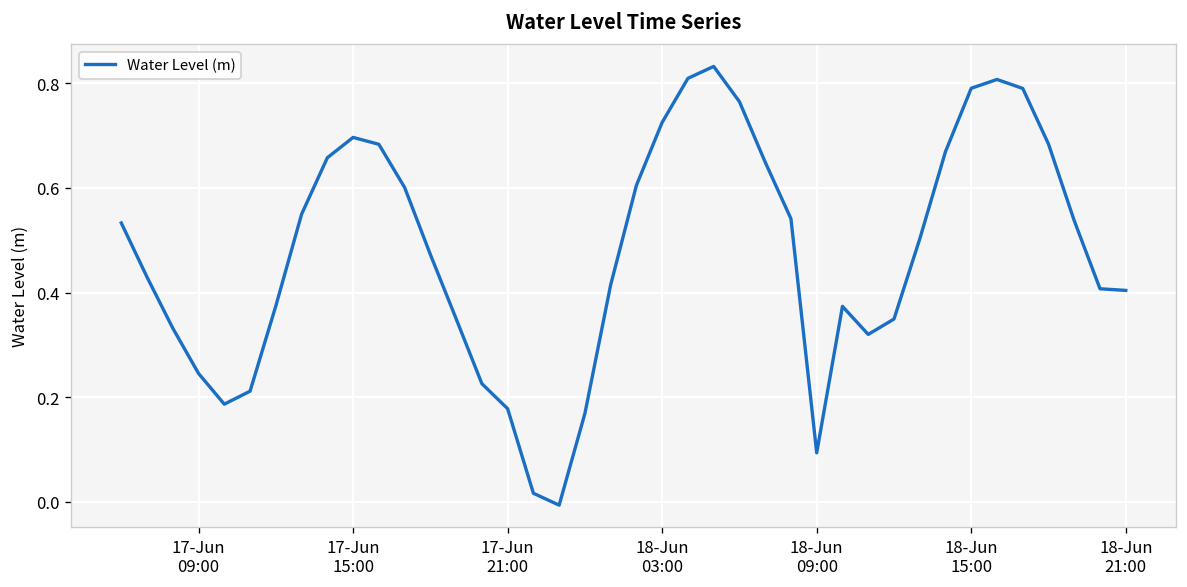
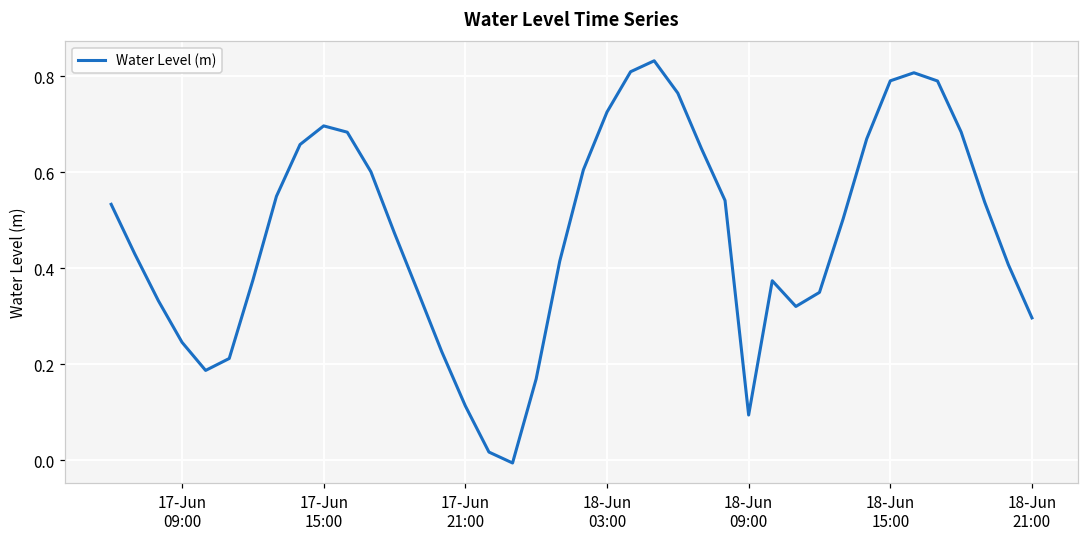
  {
    "17-Jun 09:00": 0.25,
    "17-Jun 15:00": 0.70,
-   "17-Jun 21:00": 0.18,
+   "17-Jun 21:00": 0.11,
    "18-Jun 03:00": 0.72,
    "18-Jun 09:00": 0.09,
    "18-Jun 15:00": 0.79,
-   "18-Jun 21:00": 0.40
+   "18-Jun 21:00": 0.30
  }
